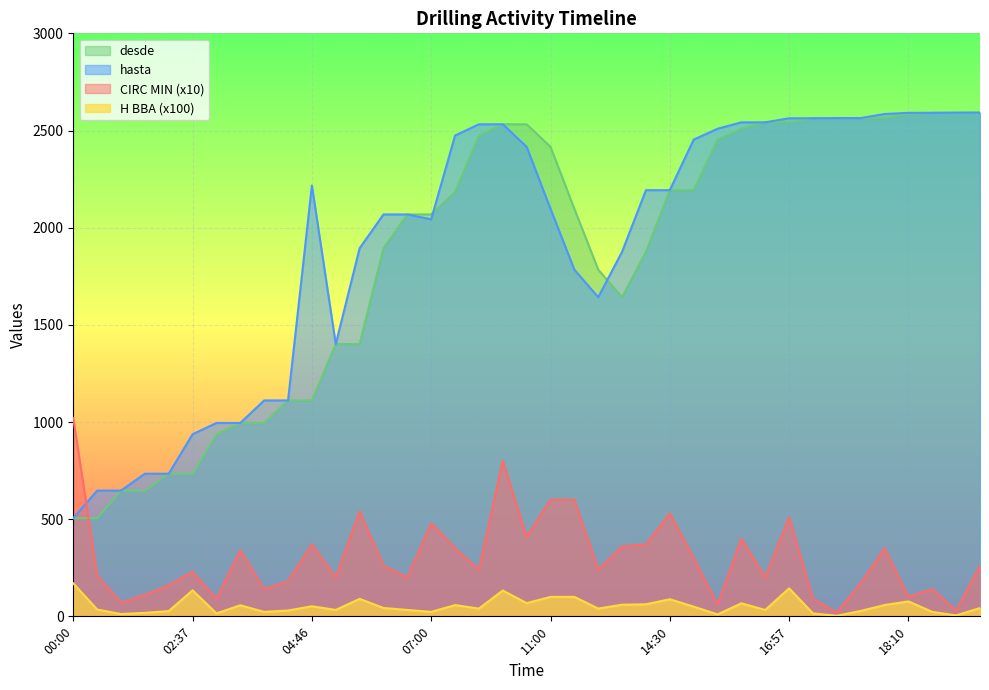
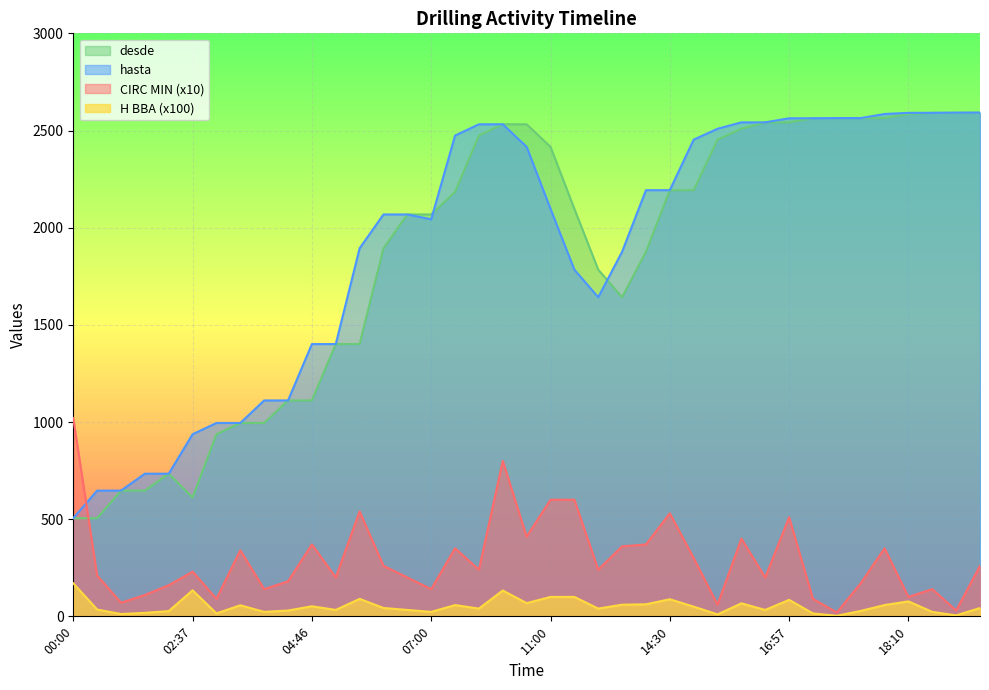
  {
    "desde": {
-     "02:37": 730,
+     "02:37": 610,
      "04:46": 1110,
      "07:00": 2070,
      "11:00": 2420,
      "16:57": 2540
    },
    "hasta": {
      "02:37": 940,
-     "04:46": 2220,
+     "04:46": 1400,
      "07:00": 2040,
      "11:00": 2100,
      "16:57": 2560
    },
    "CIRC MIN (x10)": {
      "00:00": 1020,
      "02:37": 230,
      "04:46": 370,
-     "07:00": 480,
+     "07:00": 140,
      "11:00": 600,
      "14:30": 530,
      "16:57": 510,
      "18:10": 100
    },
    "H BBA (x100)": {
      "00:00": 170,
      "02:37": 130,
      "04:46": 50,
      "07:00": 20,
      "11:00": 100,
      "14:30": 90,
-     "16:57": 140,
+     "16:57": 90,
      "18:10": 80
    }
  }
